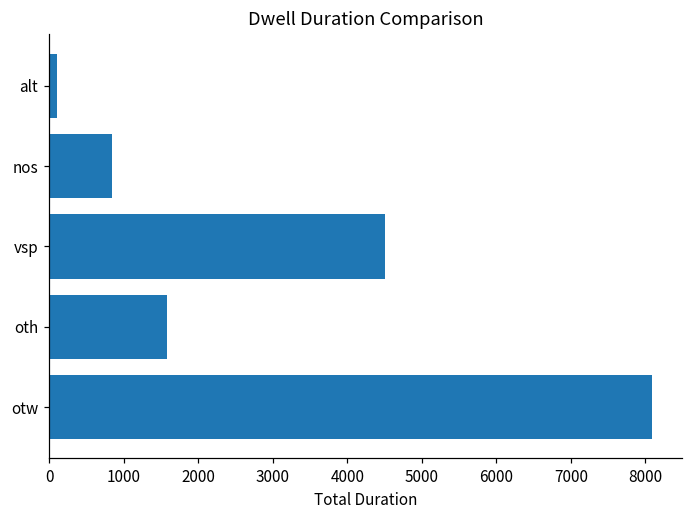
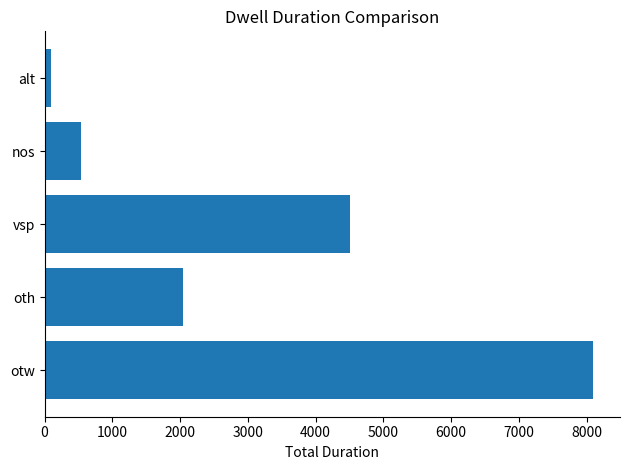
  {
    "alt": 100,
-   "nos": 800,
+   "nos": 500,
    "vsp": 4500,
-   "oth": 1600,
+   "oth": 2000,
    "otw": 8100
  }
